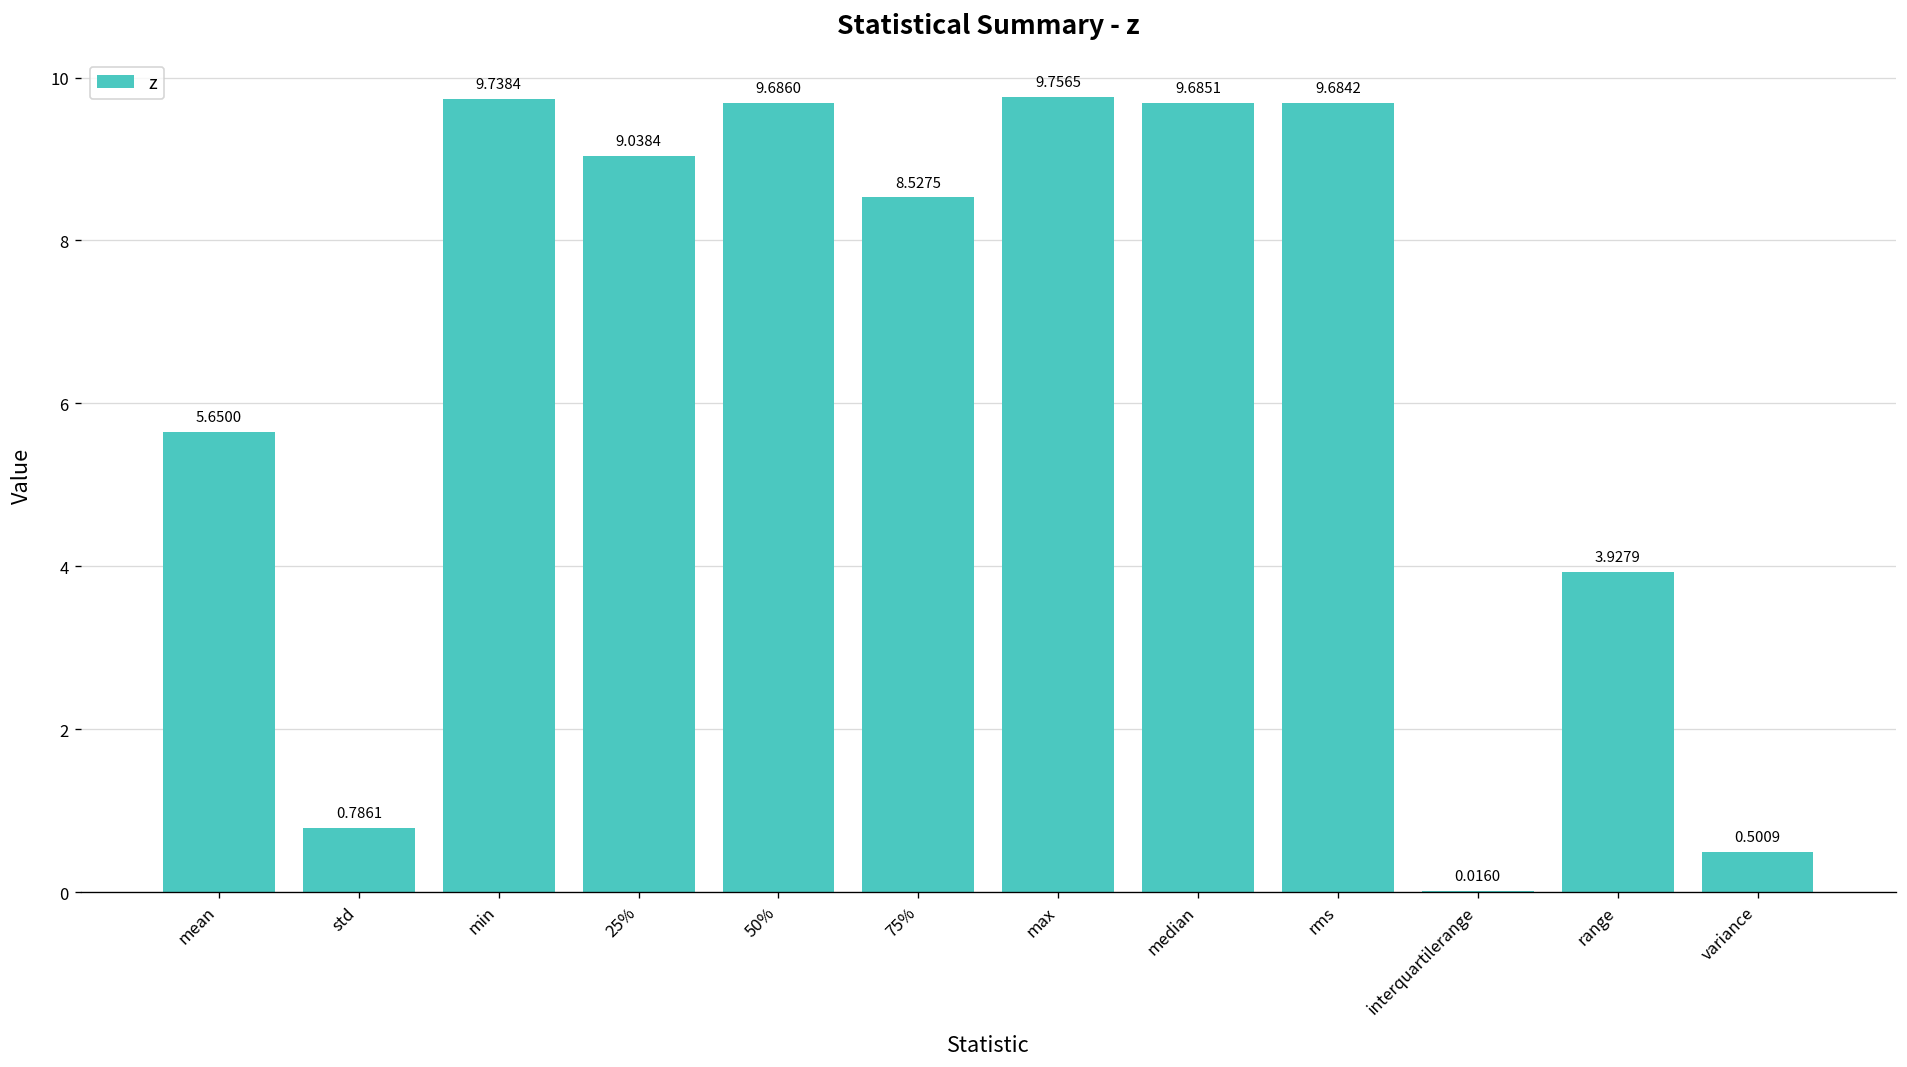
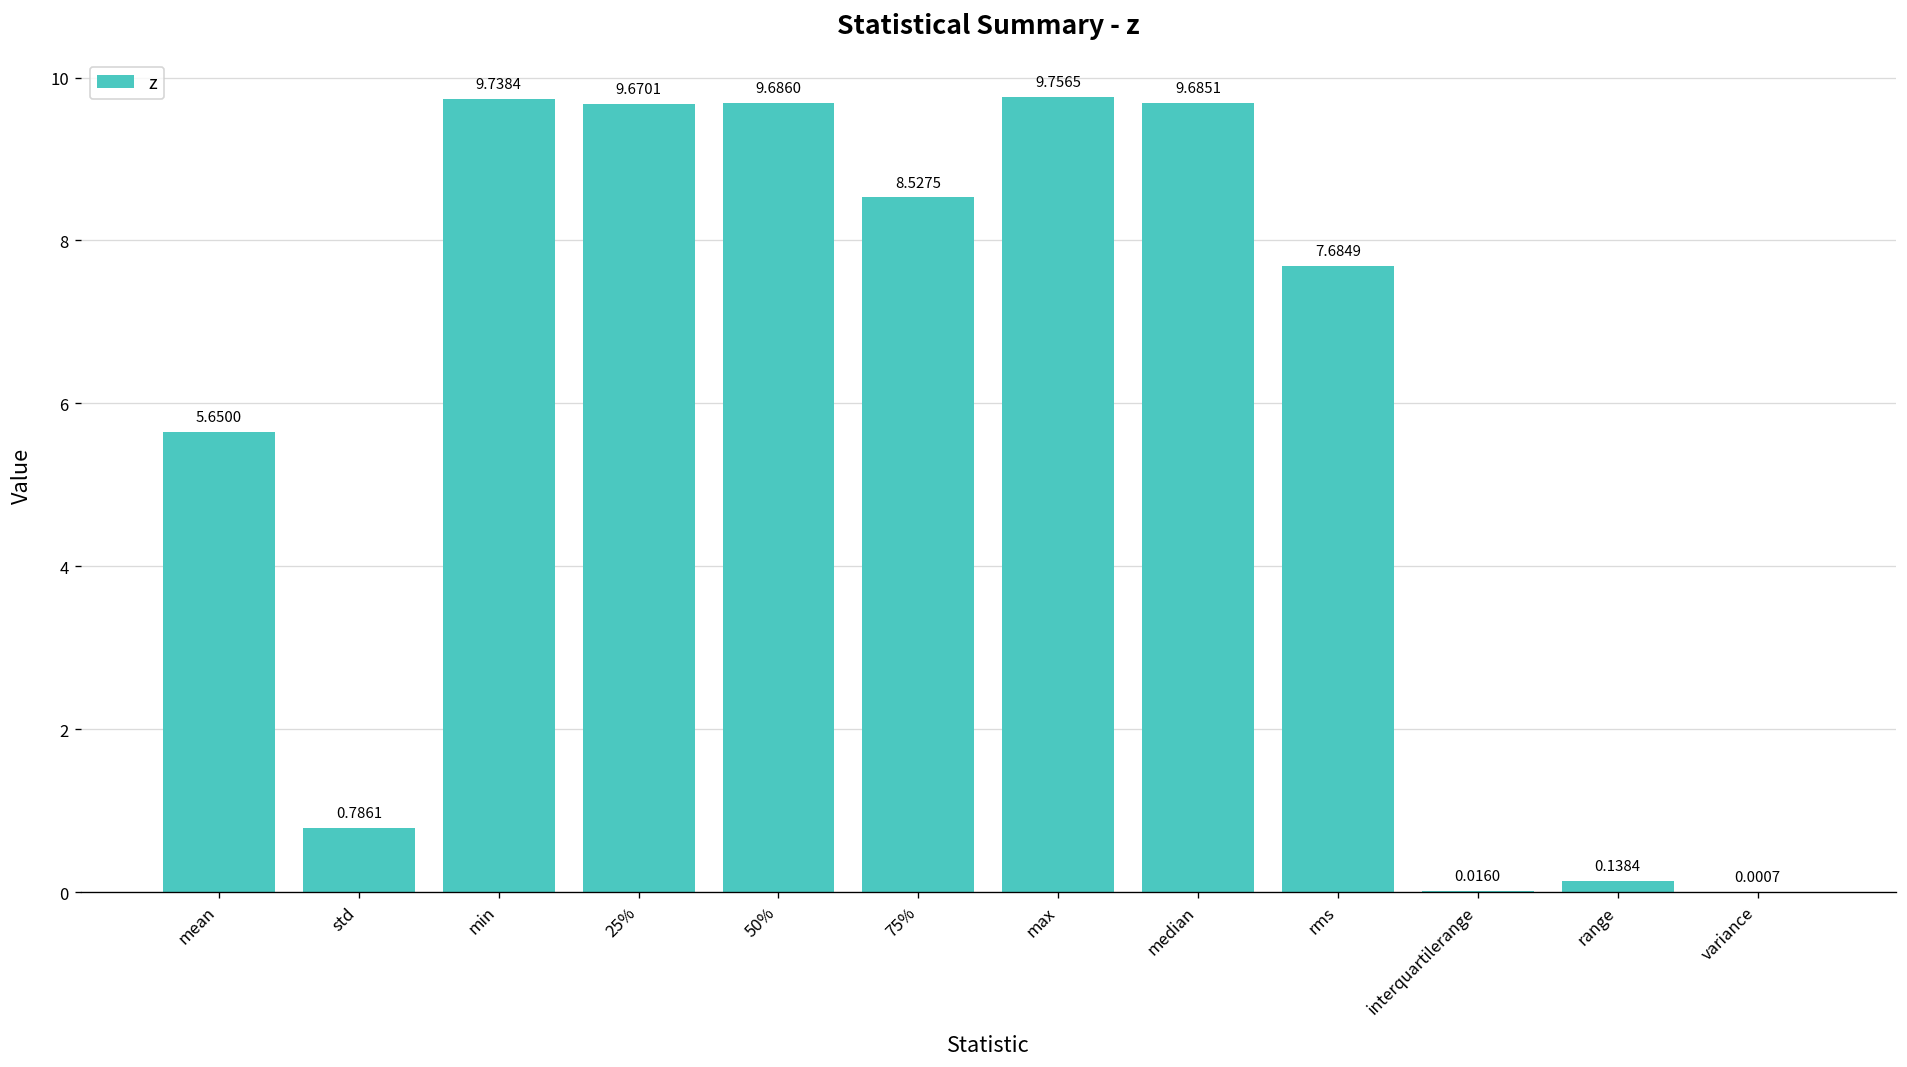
  {
    "mean": 5.6500,
    "std": 0.7861,
    "min": 9.7384,
-   "25%": 9.0384,
+   "25%": 9.6701,
    "50%": 9.6860,
    "75%": 8.5275,
    "max": 9.7565,
    "median": 9.6851,
-   "rms": 9.6842,
+   "rms": 7.6849,
    "interquartilerange": 0.0160,
-   "range": 3.9279,
-   "variance": 0.5009
+   "range": 0.1384,
+   "variance": 0.0007
  }
